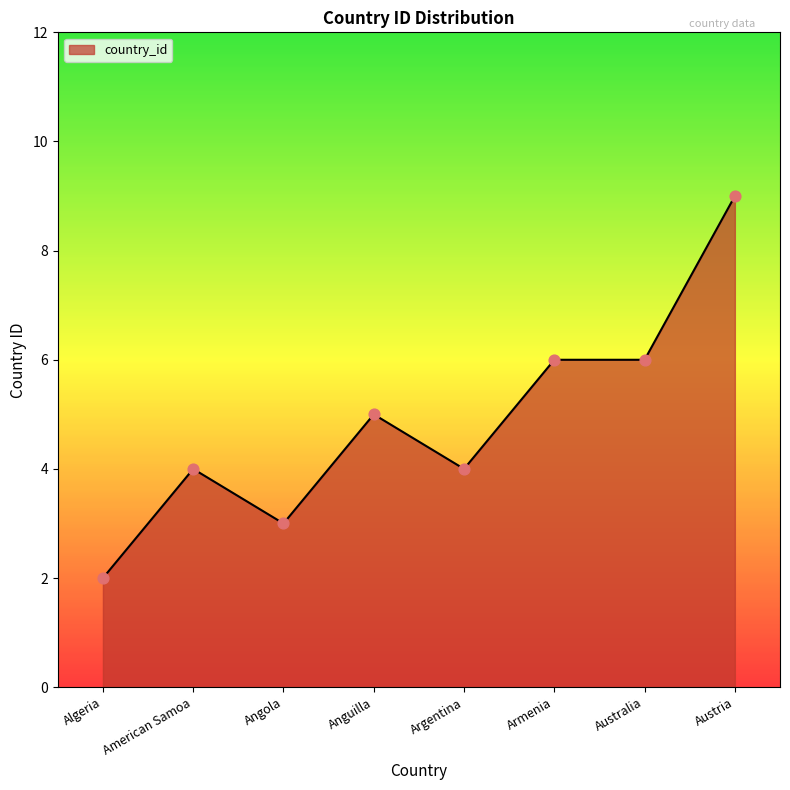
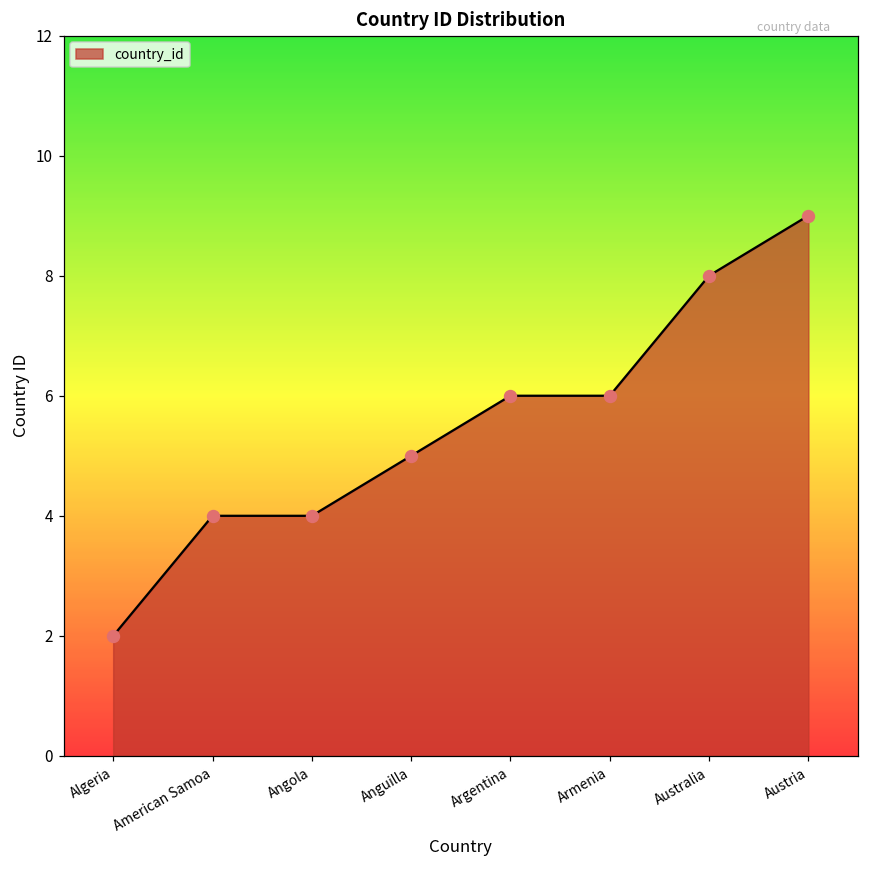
  {
    "Algeria": 2,
    "American Samoa": 4,
-   "Angola": 3,
+   "Angola": 4,
    "Anguilla": 5,
-   "Argentina": 4,
+   "Argentina": 6,
    "Armenia": 6,
-   "Australia": 6,
+   "Australia": 8,
    "Austria": 9
  }
